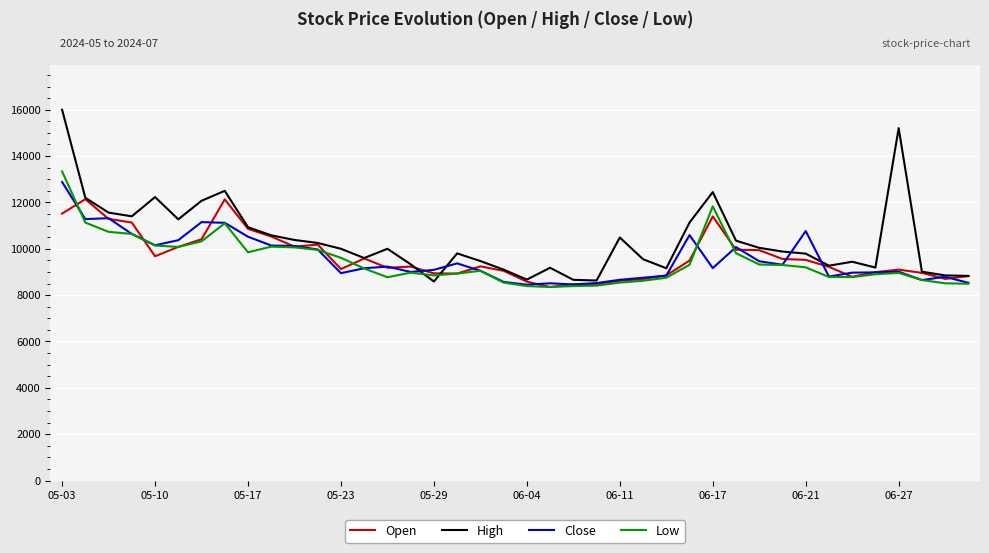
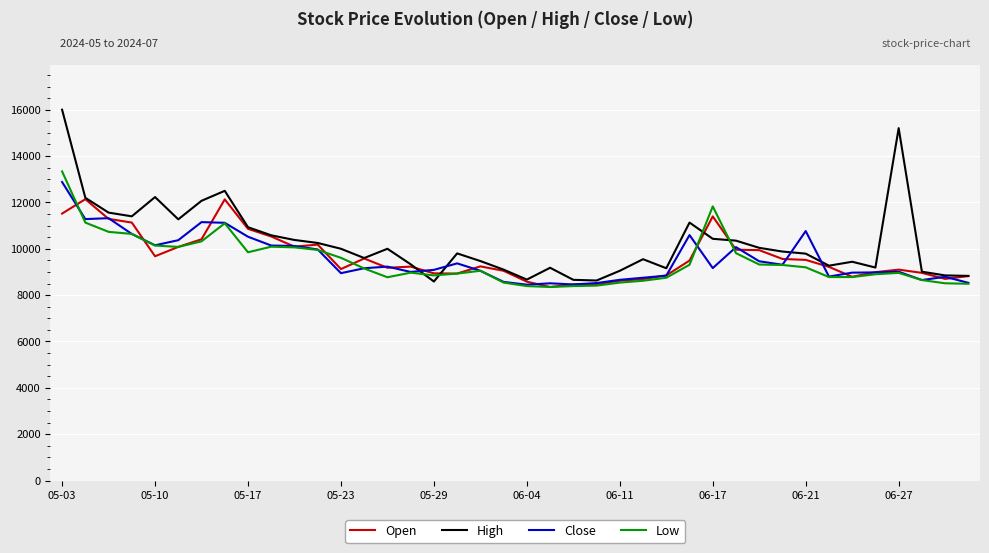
  {
    "Open": {
      "05-03": 11500,
      "05-10": 9700,
      "05-23": 9100,
      "06-17": 11400,
      "06-21": 9500
    },
    "High": {
      "05-03": 16000,
      "05-10": 12200,
      "05-23": 10000,
      "05-29": 8600,
-     "06-11": 10500,
-     "06-17": 12400,
+     "06-11": 9100,
+     "06-17": 10400,
      "06-21": 9800,
      "06-27": 15200
    },
    "Close": {
      "05-03": 12900,
      "05-17": 10500,
      "05-23": 8900,
      "05-29": 9100,
      "06-17": 9200,
      "06-21": 10800
    },
    "Low": {
      "05-03": 13300,
      "05-17": 9800,
      "05-23": 9600,
      "06-17": 11800,
      "06-21": 9200
    }
  }
